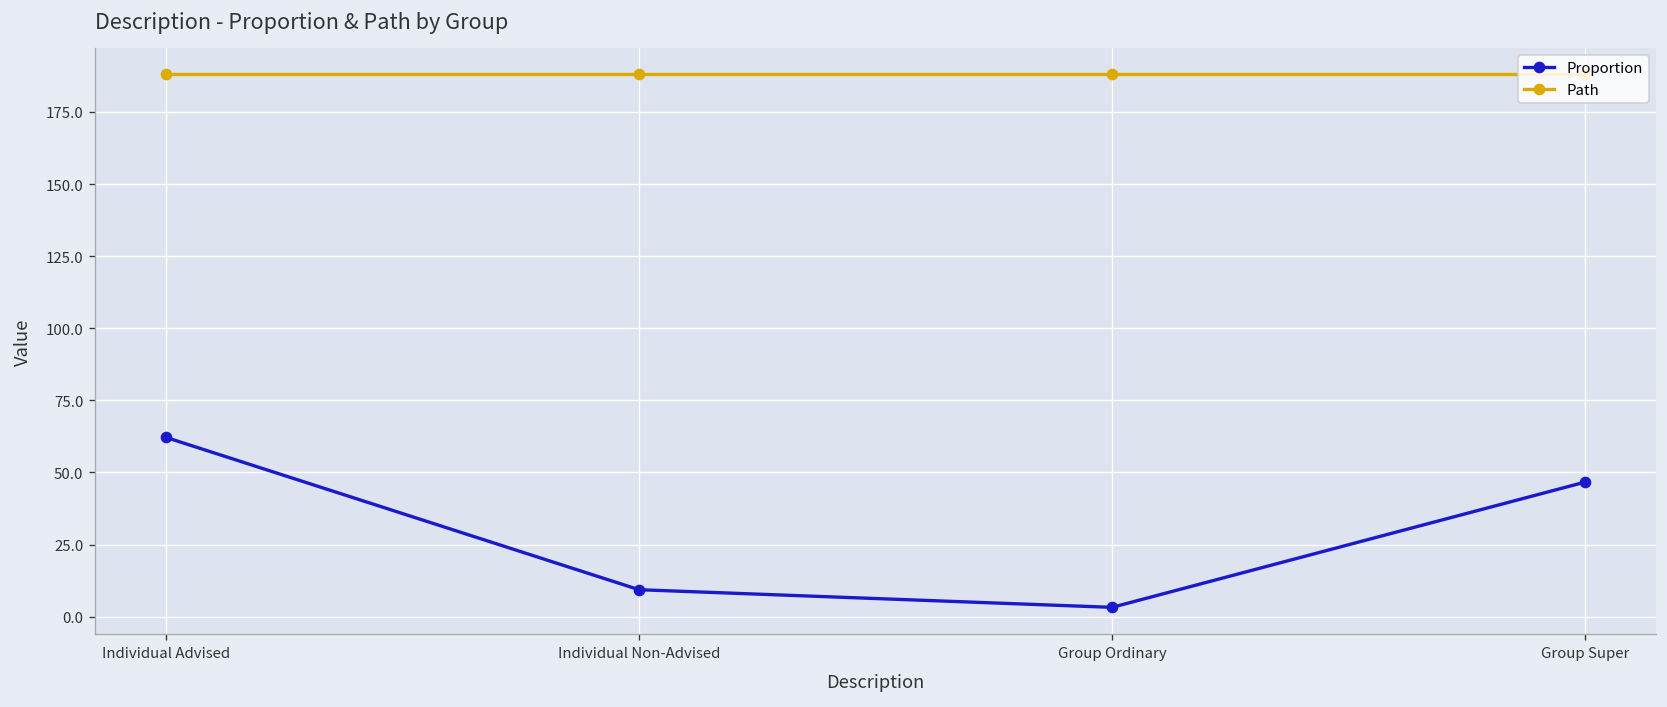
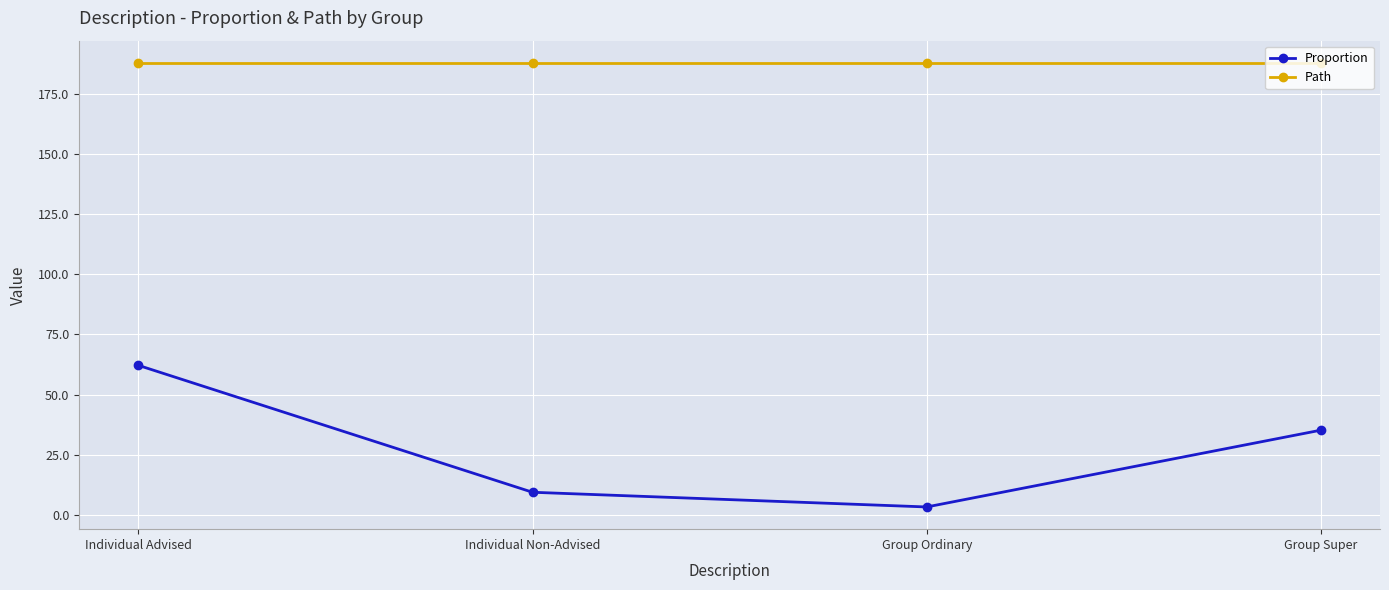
  {
    "Proportion": {
      "Individual Advised": 62,
      "Individual Non-Advised": 9,
      "Group Ordinary": 3,
-     "Group Super": 47
+     "Group Super": 35
    },
    "Path": {
      "Individual Advised": 188,
      "Individual Non-Advised": 188,
      "Group Ordinary": 188
    }
  }
